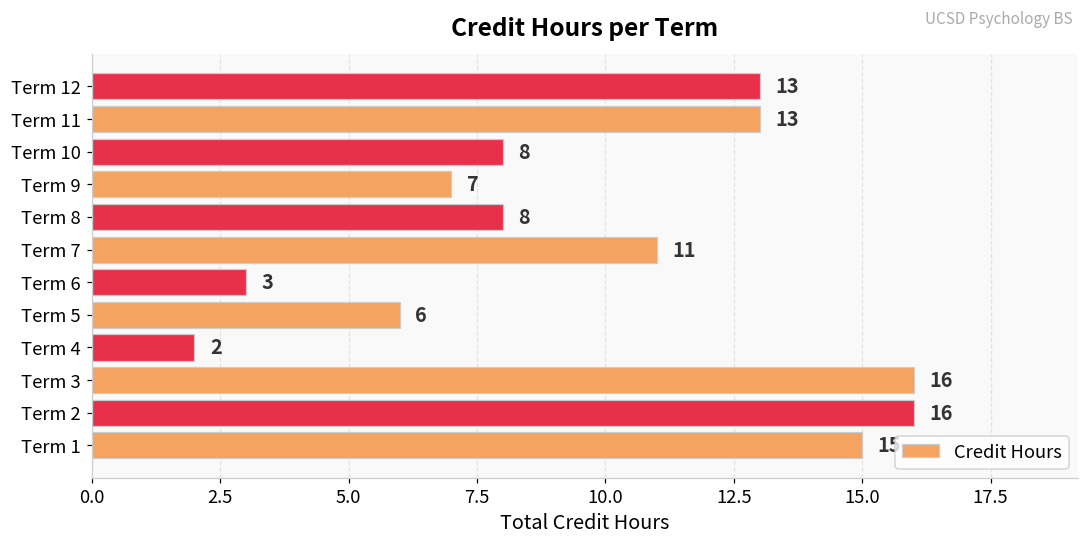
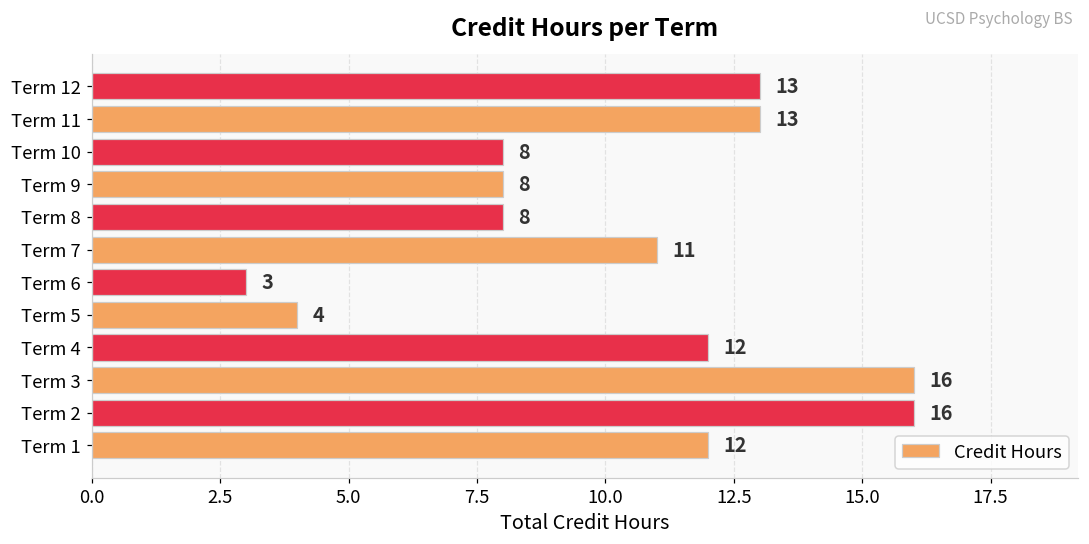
  {
    "Term 12": 13,
    "Term 11": 13,
    "Term 10": 8,
-   "Term 9": 7,
+   "Term 9": 8,
    "Term 8": 8,
    "Term 7": 11,
    "Term 6": 3,
-   "Term 5": 6,
-   "Term 4": 2,
+   "Term 5": 4,
+   "Term 4": 12,
    "Term 3": 16,
    "Term 2": 16,
-   "Term 1": 15
+   "Term 1": 12
  }
